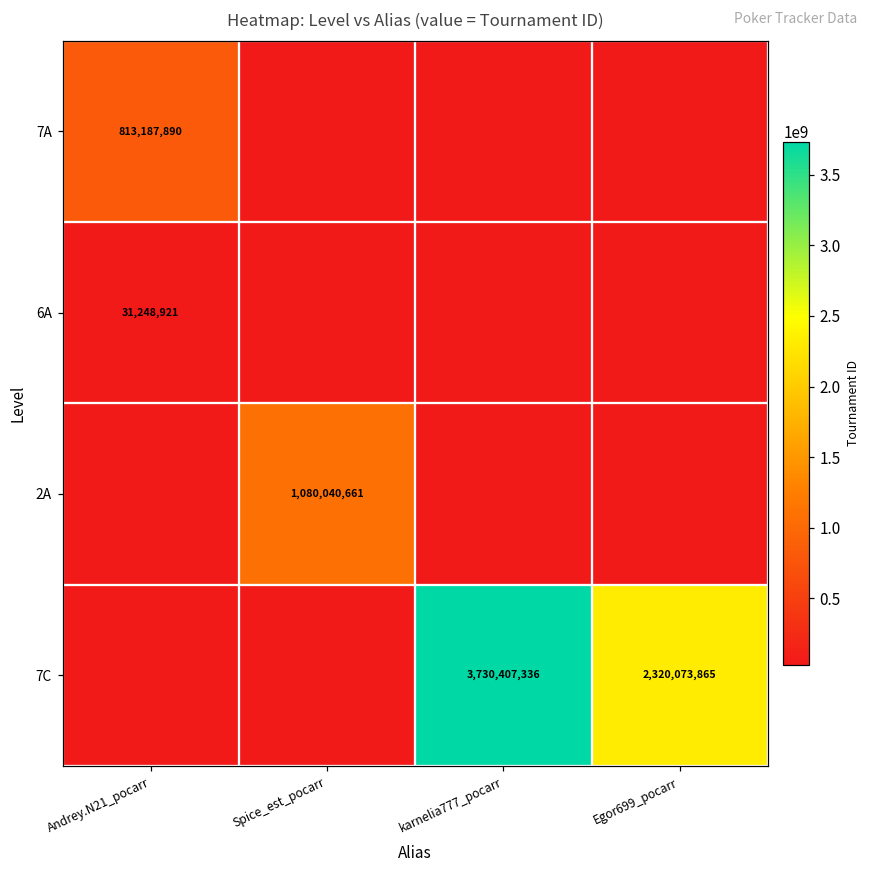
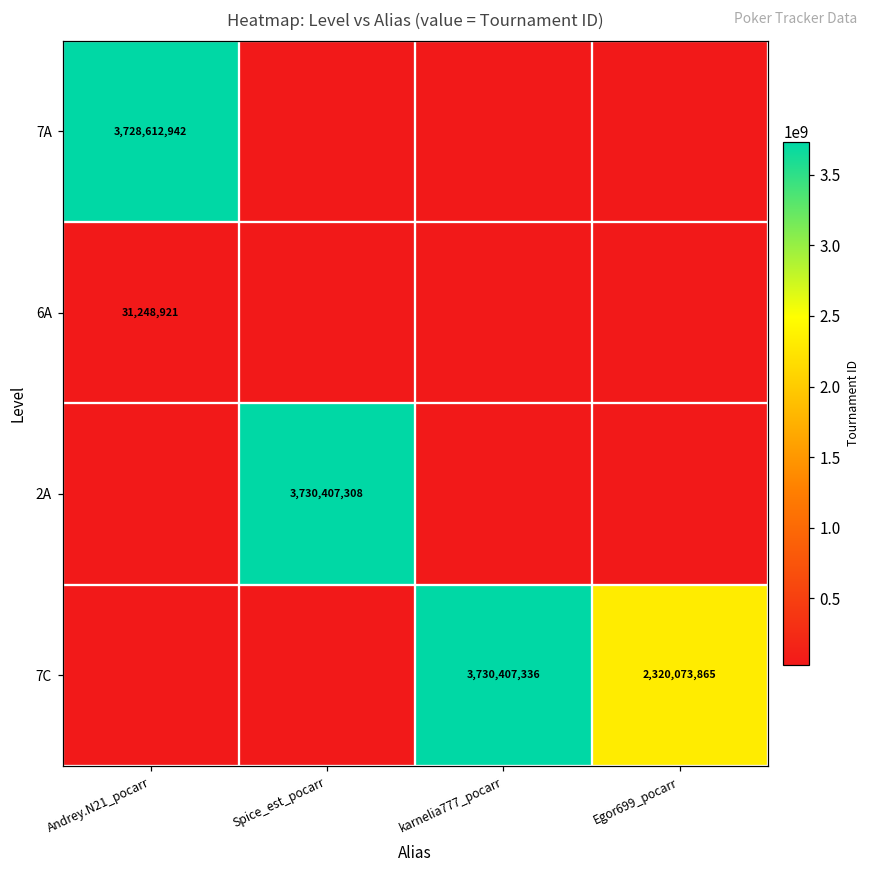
  {
    "7A": {
-     "Andrey.N21_pocarr": "813,187,890"
+     "Andrey.N21_pocarr": "3,728,612,942"
    },
    "6A": {
      "Andrey.N21_pocarr": "31,248,921"
    },
    "2A": {
-     "Spice_est_pocarr": "1,080,040,661"
+     "Spice_est_pocarr": "3,730,407,308"
    },
    "7C": {
      "karnelia777_pocarr": "3,730,407,336",
      "Egor699_pocarr": "2,320,073,865"
    }
  }
